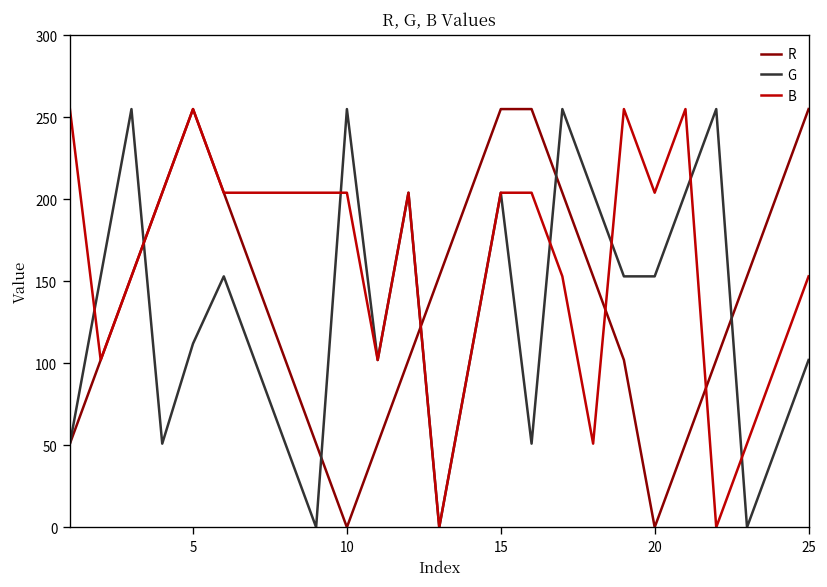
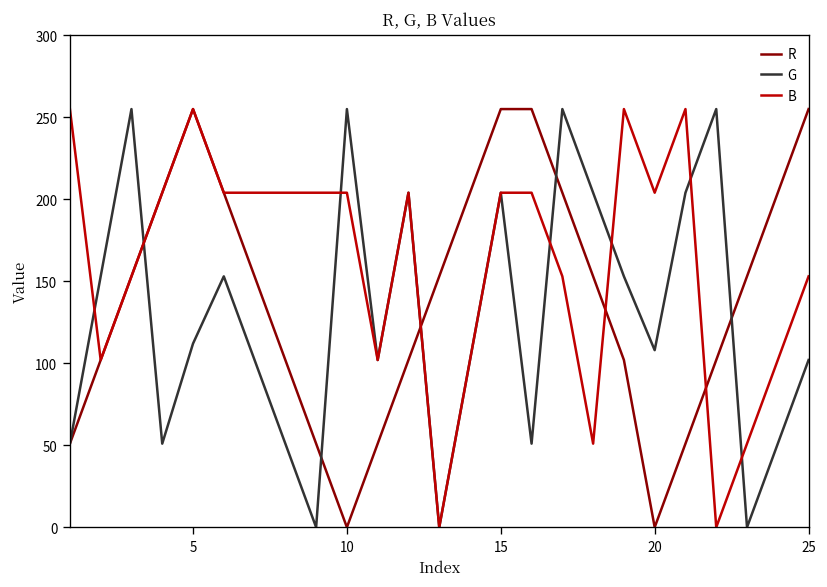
  {
    "G": {
      "5": 112,
      "10": 255,
-     "20": 153,
+     "20": 108,
      "25": 102
    }
  }
